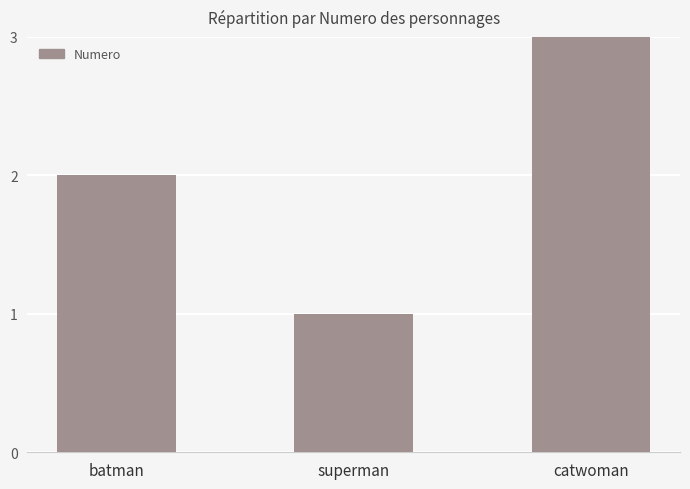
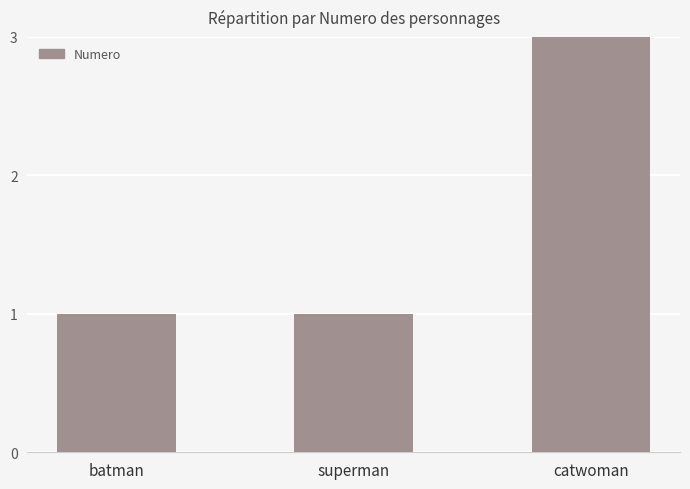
  {
-   "batman": 2,
+   "batman": 1,
    "superman": 1,
    "catwoman": 3
  }
